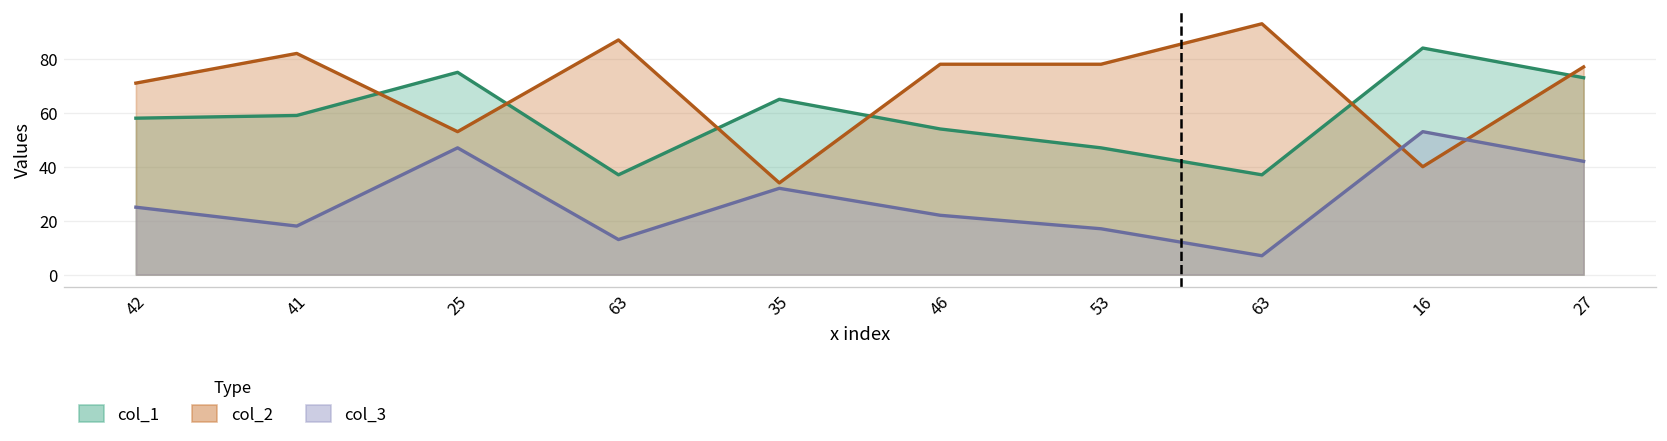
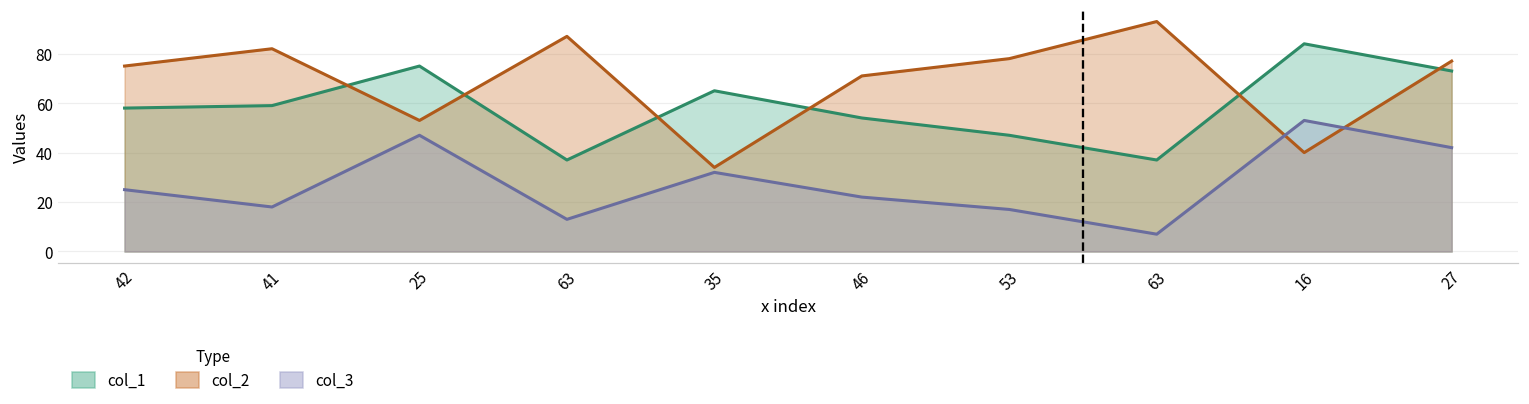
  {
    "col_2": {
-     "42": 71,
+     "42": 75,
      "41": 82,
      "25": 53,
      "35": 34,
-     "46": 78,
+     "46": 71,
      "53": 78,
      "16": 40,
      "27": 77
    }
  }
